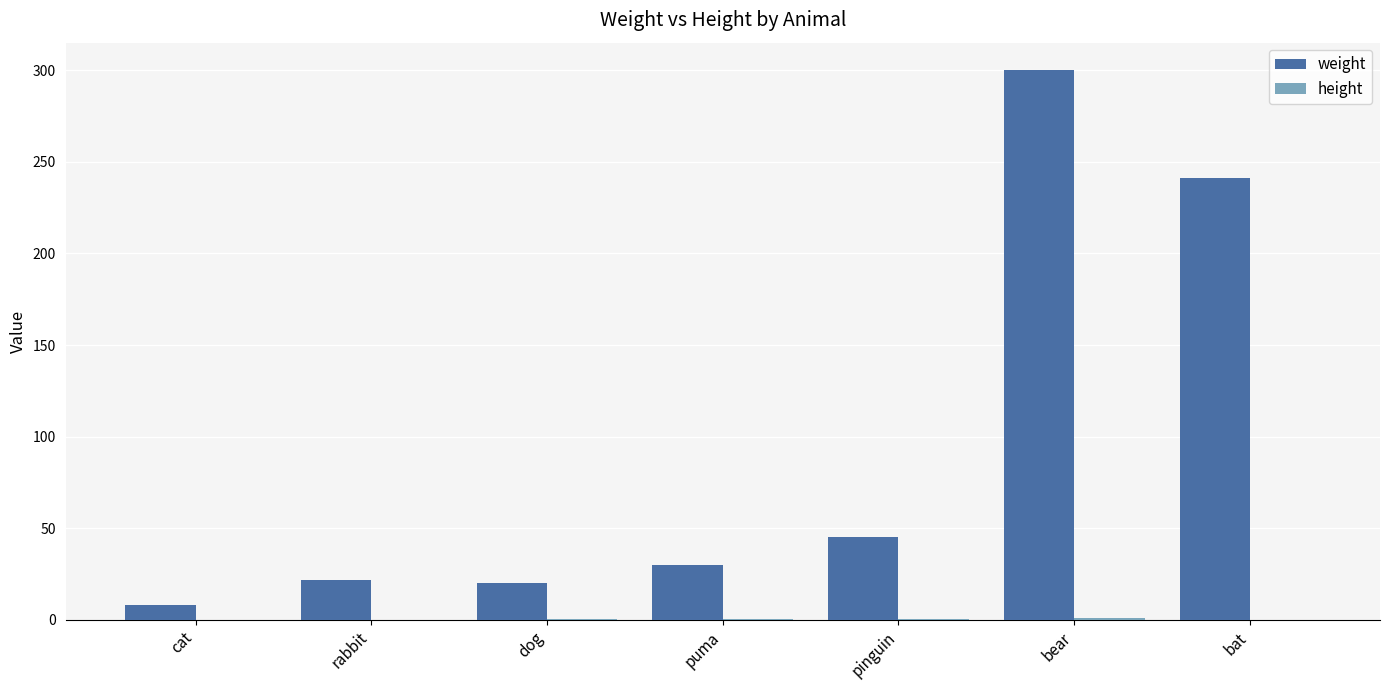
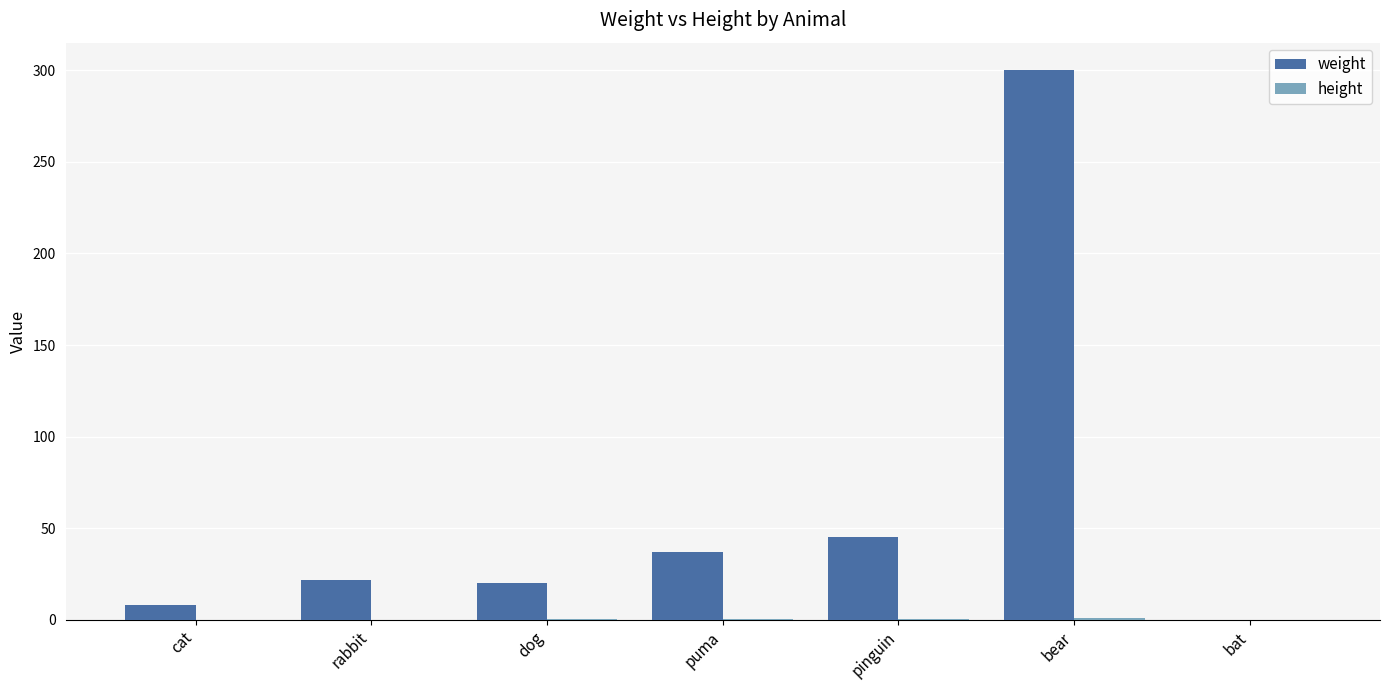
  {
    "weight": {
      "cat": 8,
      "rabbit": 22,
      "dog": 20,
-     "puma": 30,
+     "puma": 37,
      "pinguin": 45,
      "bear": 300,
-     "bat": 241
+     "bat": 0
    }
  }
